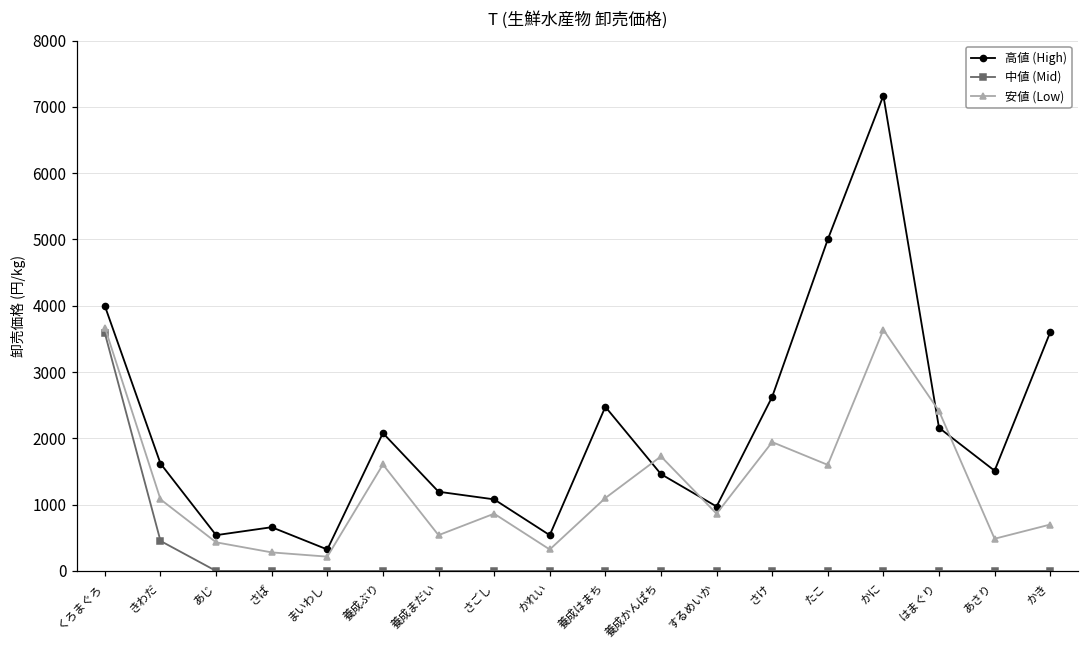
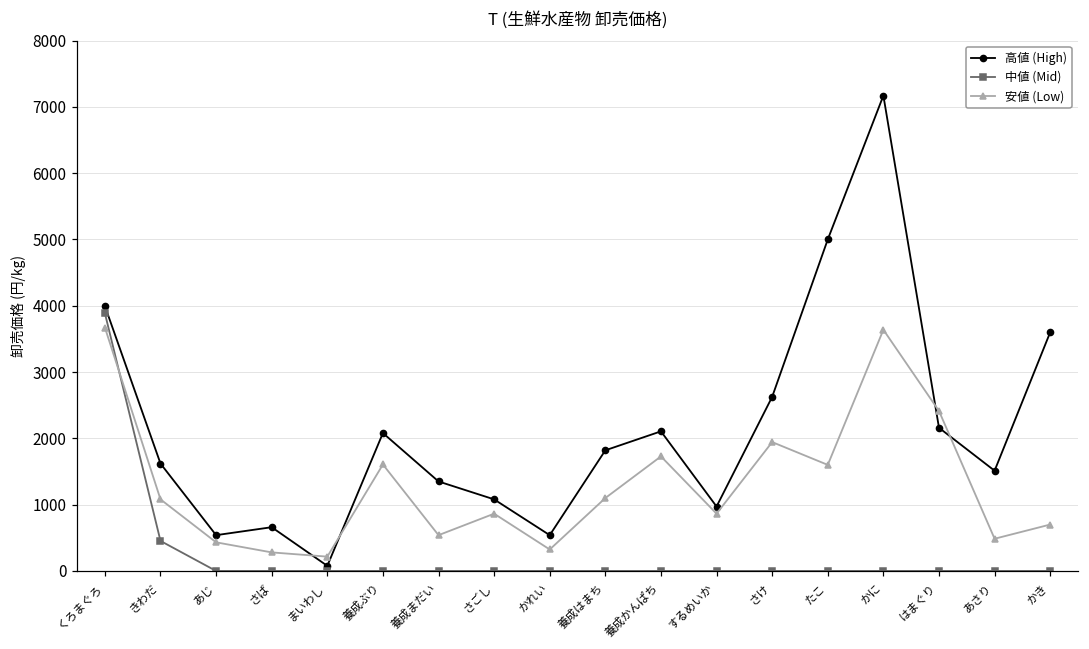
  {
    "高値 (High)": {
      "くろまぐろ": 4000,
      "きわだ": 1600,
      "あじ": 500,
      "さば": 700,
-     "まいわし": 300,
+     "まいわし": 100,
      "養成ぶり": 2100,
-     "養成まだい": 1200,
+     "養成まだい": 1400,
      "さごし": 1100,
      "かれい": 500,
-     "養成はまち": 2500,
-     "養成かんぱち": 1500,
+     "養成はまち": 1800,
+     "養成かんぱち": 2100,
      "するめいか": 1000,
      "さけ": 2600,
      "たこ": 5000,
      "かに": 7200,
      "はまぐり": 2200,
      "あさり": 1500,
      "かき": 3600
    },
    "中値 (Mid)": {
-     "くろまぐろ": 3600,
+     "くろまぐろ": 3900,
      "きわだ": 500,
      "あじ": 0,
      "さば": 0,
      "まいわし": 0,
      "養成ぶり": 0,
      "養成まだい": 0,
      "さごし": 0,
      "かれい": 0,
      "養成はまち": 0,
      "養成かんぱち": 0,
      "するめいか": 0,
      "さけ": 0,
      "たこ": 0,
      "かに": 0,
      "はまぐり": 0,
      "あさり": 0,
      "かき": 0
    },
    "安値 (Low)": {
      "くろまぐろ": 3700,
      "きわだ": 1100,
      "あじ": 400,
      "さば": 300,
      "まいわし": 200,
      "養成ぶり": 1600,
      "養成まだい": 500,
      "さごし": 900,
      "かれい": 300,
      "養成はまち": 1100,
      "養成かんぱち": 1700,
      "するめいか": 900,
      "さけ": 1900,
      "たこ": 1600,
      "かに": 3600,
      "はまぐり": 2400,
      "あさり": 500,
      "かき": 700
    }
  }
